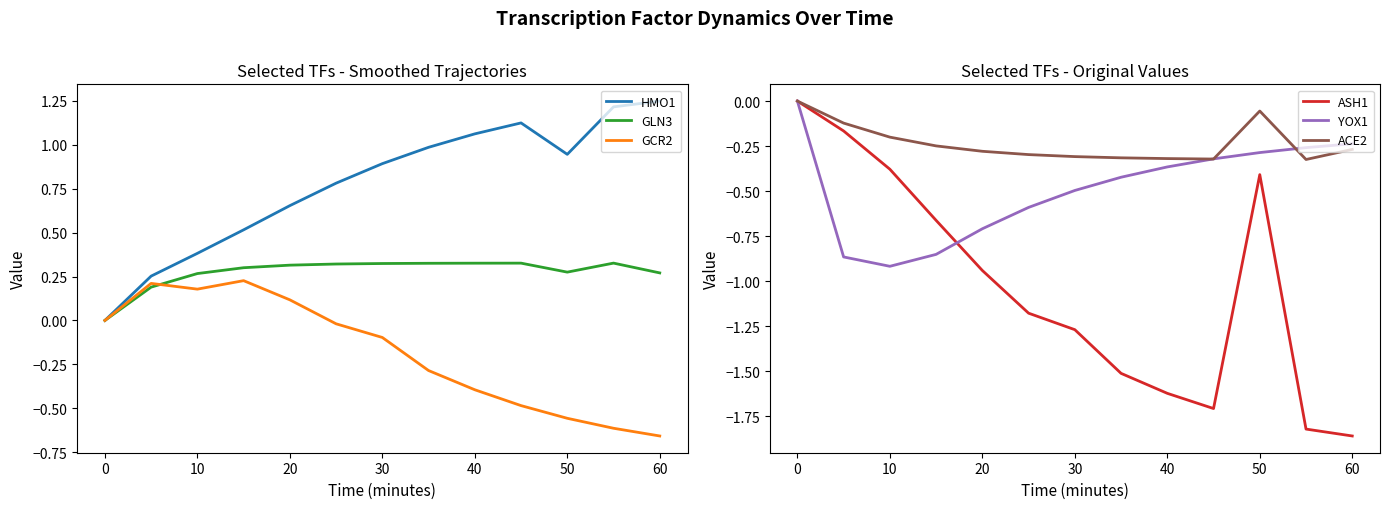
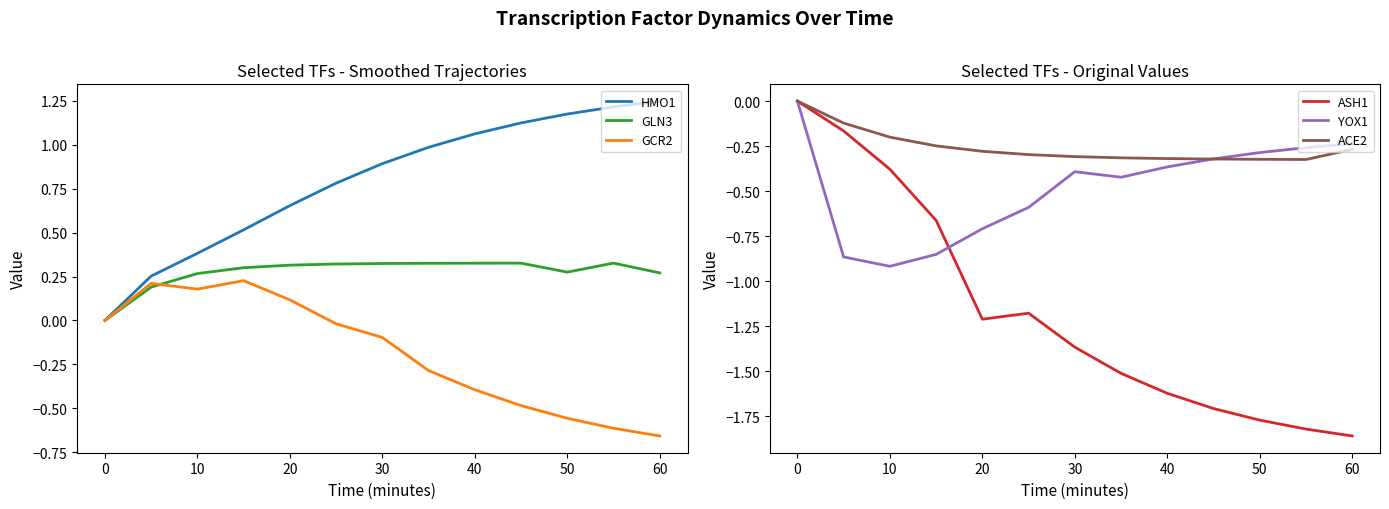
  {
    "Selected TFs - Smoothed Trajectories": {
      "HMO1": {
        "10": 0.38,
        "20": 0.65,
        "30": 0.89,
        "40": 1.06,
-       "50": 0.95
+       "50": 1.17
      },
      "GLN3": {
        "10": 0.27,
        "20": 0.31,
        "30": 0.32,
        "40": 0.33,
        "50": 0.27,
        "60": 0.27
      },
      "GCR2": {
        "10": 0.18,
        "20": 0.12,
        "30": -0.10,
        "40": -0.39,
        "50": -0.56,
        "60": -0.66
      }
    },
    "Selected TFs - Original Values": {
      "ASH1": {
        "10": -0.38,
-       "20": -0.94,
-       "30": -1.27,
+       "20": -1.21,
+       "30": -1.37,
        "40": -1.62,
-       "50": -0.41,
+       "50": -1.77,
        "60": -1.86
      },
      "YOX1": {
        "10": -0.92,
        "20": -0.71,
-       "30": -0.50,
+       "30": -0.39,
        "40": -0.37,
        "50": -0.29
      },
      "ACE2": {
        "10": -0.20,
        "20": -0.28,
        "30": -0.31,
        "40": -0.32,
-       "50": -0.06
+       "50": -0.32
      }
    }
  }
